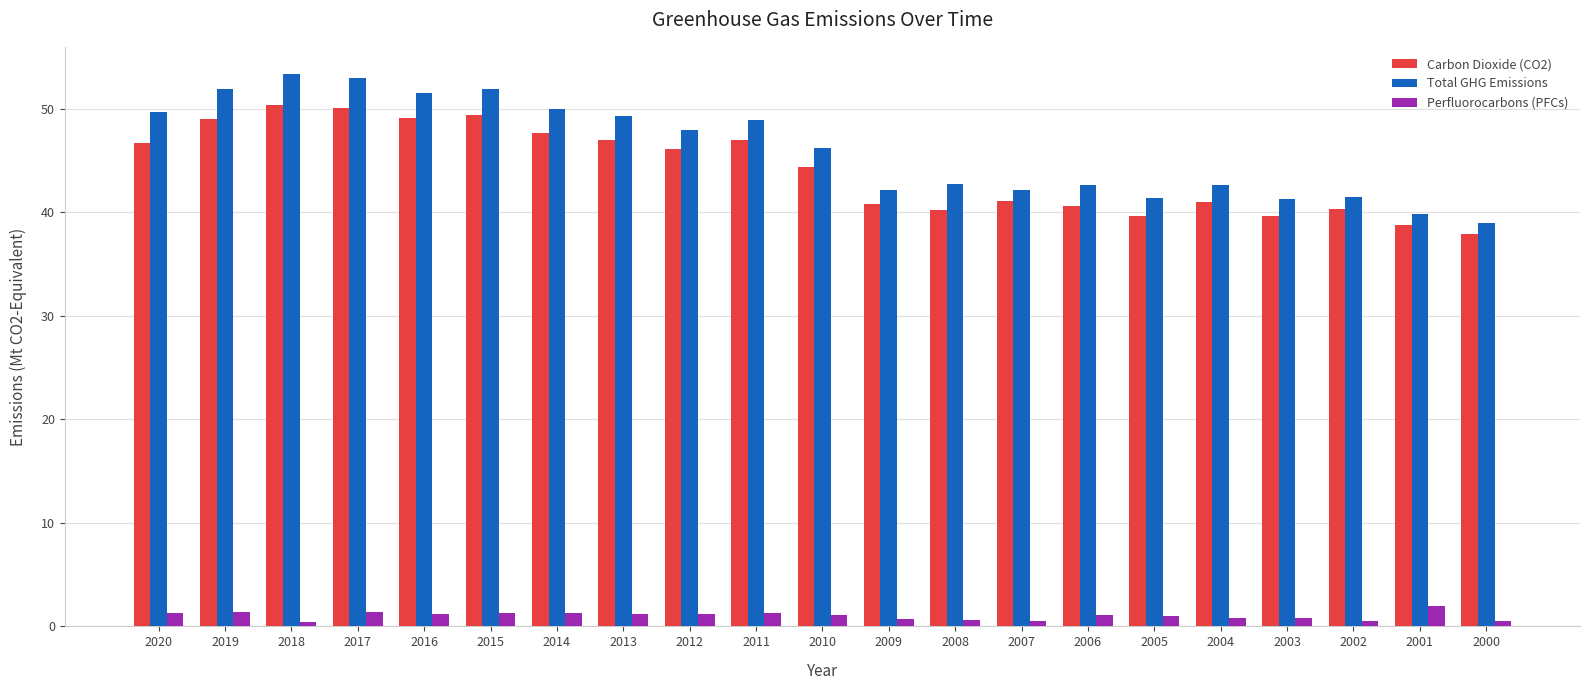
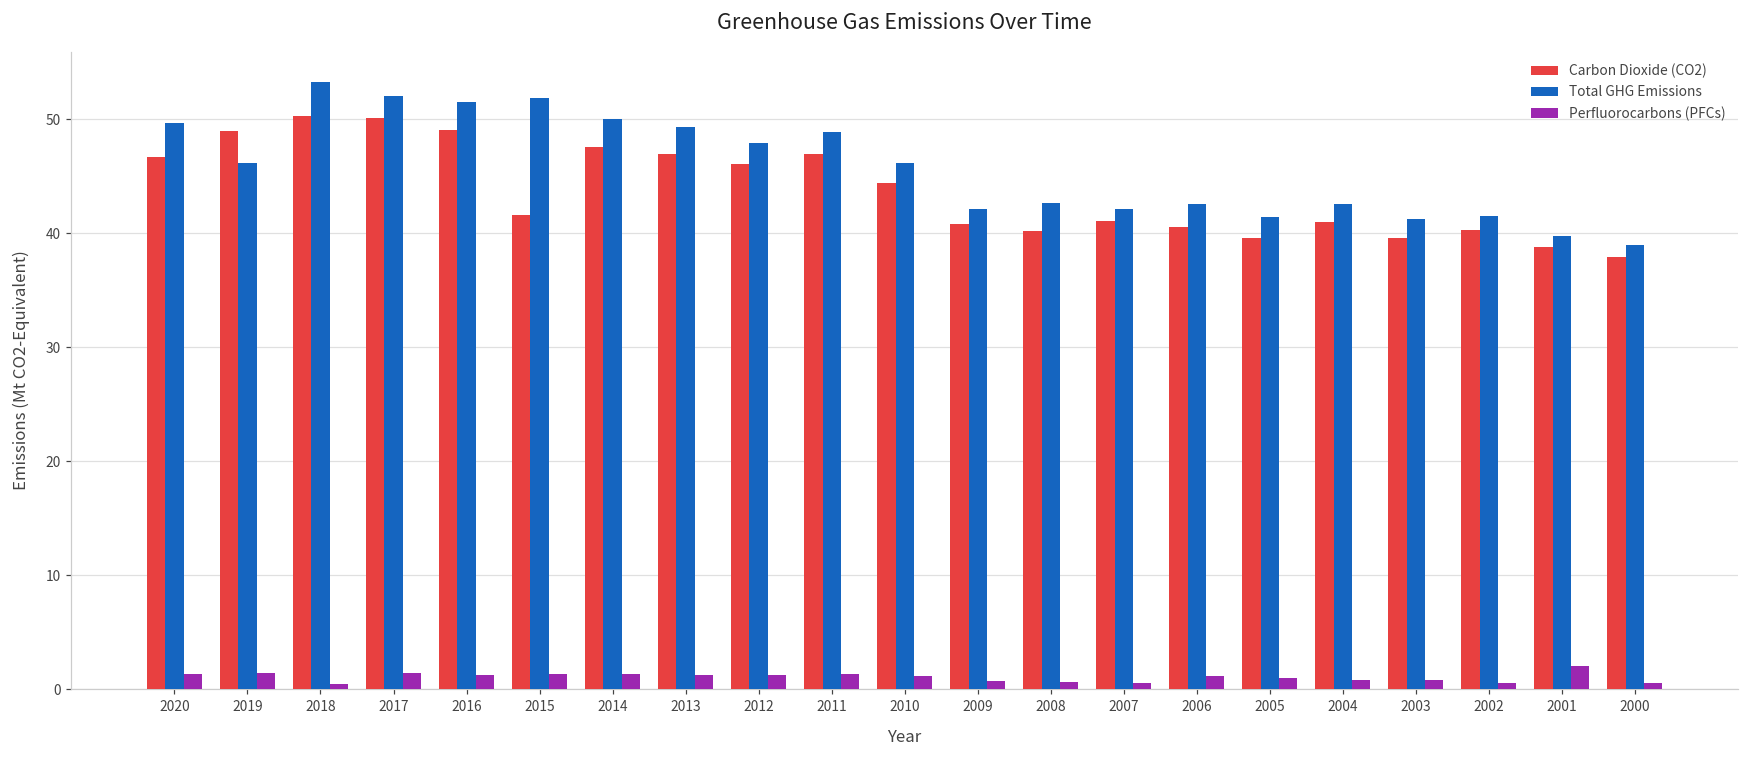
  {
    "Carbon Dioxide (CO2)": {
      "2020": 46.7,
      "2019": 49.0,
      "2018": 50.3,
      "2017": 50.1,
      "2016": 49.1,
-     "2015": 49.4,
+     "2015": 41.6,
      "2014": 47.6,
      "2013": 47.0,
      "2012": 46.1,
      "2011": 47.0,
      "2010": 44.4,
      "2009": 40.8,
      "2008": 40.2,
      "2007": 41.1,
      "2006": 40.6,
      "2005": 39.6,
      "2004": 41.0,
      "2003": 39.6,
      "2002": 40.3,
      "2001": 38.8,
      "2000": 37.9
    },
    "Total GHG Emissions": {
      "2020": 49.7,
-     "2019": 51.9,
+     "2019": 46.2,
      "2018": 53.3,
-     "2017": 53.0,
+     "2017": 52.1,
      "2016": 51.5,
      "2015": 51.9,
      "2014": 50.0,
      "2013": 49.3,
      "2012": 47.9,
      "2011": 48.9,
      "2010": 46.2,
      "2009": 42.1,
      "2008": 42.7,
      "2007": 42.1,
      "2006": 42.6,
      "2005": 41.4,
      "2004": 42.6,
      "2003": 41.3,
      "2002": 41.5,
      "2001": 39.8,
      "2000": 39.0
    },
    "Perfluorocarbons (PFCs)": {
      "2020": 1.3,
      "2019": 1.4,
      "2018": 0.4,
      "2017": 1.4,
      "2016": 1.2,
      "2015": 1.3,
      "2014": 1.3,
      "2013": 1.2,
      "2012": 1.2,
      "2011": 1.3,
      "2010": 1.1,
      "2009": 0.7,
      "2008": 0.6,
      "2007": 0.5,
      "2006": 1.1,
      "2005": 1.0,
      "2004": 0.8,
      "2003": 0.8,
      "2002": 0.5,
      "2001": 2.0,
      "2000": 0.5
    }
  }
